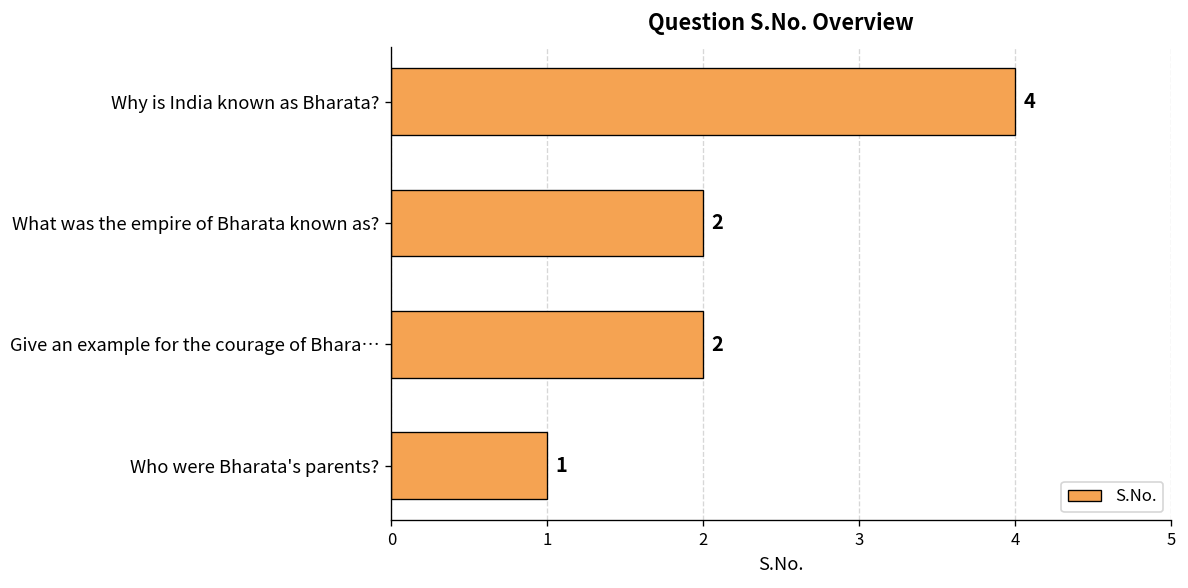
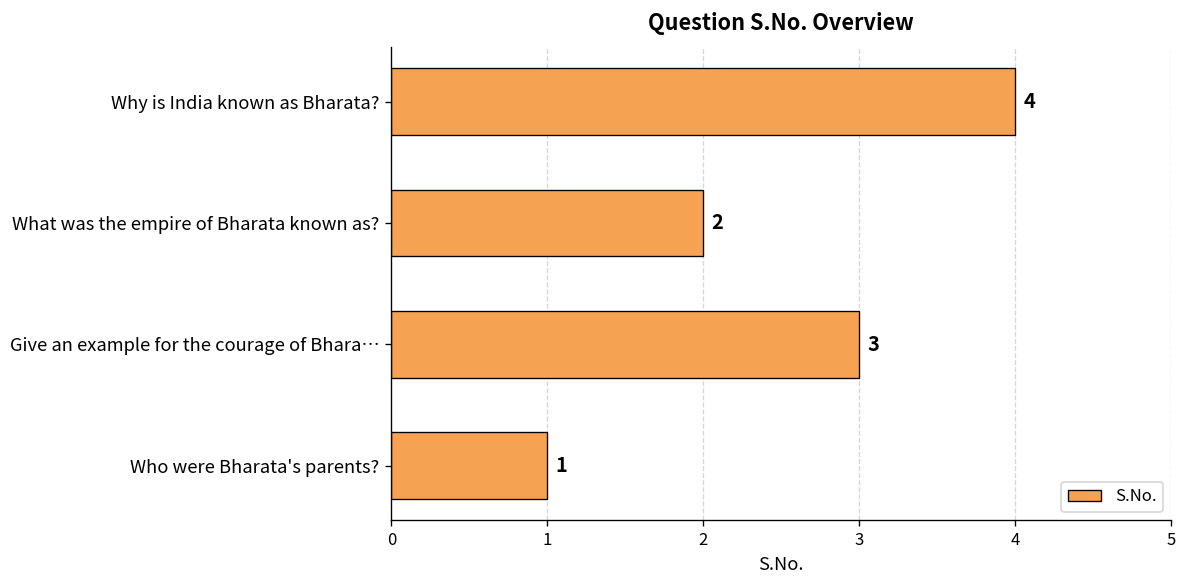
  {
    "Why is India known as Bharata?": 4,
    "What was the empire of Bharata known as?": 2,
-   "Give an example for the courage of Bhara…": 2,
+   "Give an example for the courage of Bhara…": 3,
    "Who were Bharata's parents?": 1
  }
